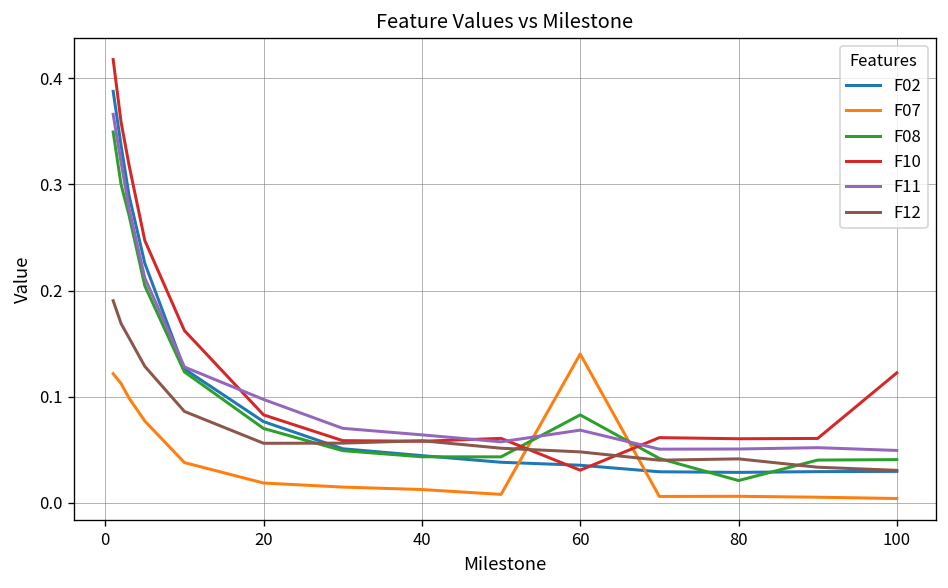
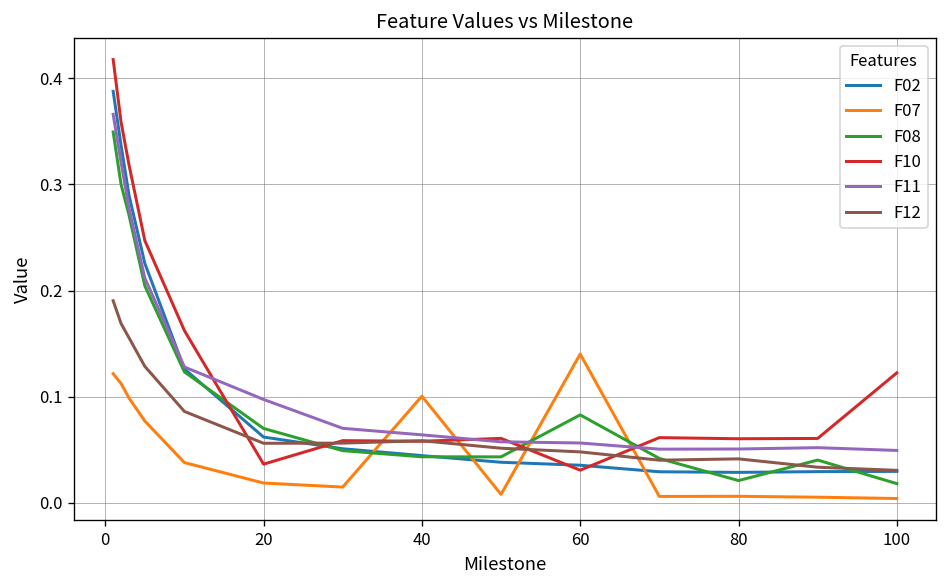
  {
    "F02": {
-     "20": 0.08,
+     "20": 0.06,
      "60": 0.04,
      "80": 0.03
    },
    "F07": {
      "20": 0.02,
-     "40": 0.01,
+     "40": 0.10,
      "60": 0.14,
      "80": 0.01,
      "100": 0.00
    },
    "F08": {
      "20": 0.07,
      "60": 0.08,
      "80": 0.02,
-     "100": 0.04
+     "100": 0.02
    },
    "F10": {
-     "20": 0.08,
+     "20": 0.04,
      "60": 0.03,
      "80": 0.06,
      "100": 0.12
    },
    "F11": {
      "20": 0.10,
      "40": 0.06,
-     "60": 0.07,
+     "60": 0.06,
      "80": 0.05,
      "100": 0.05
    },
    "F12": {
      "20": 0.06,
      "60": 0.05,
      "80": 0.04
    }
  }
